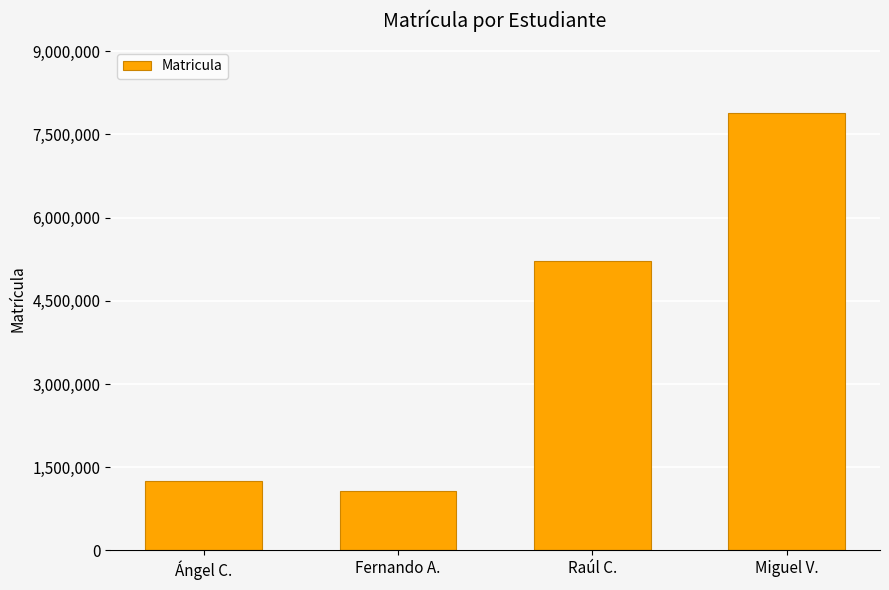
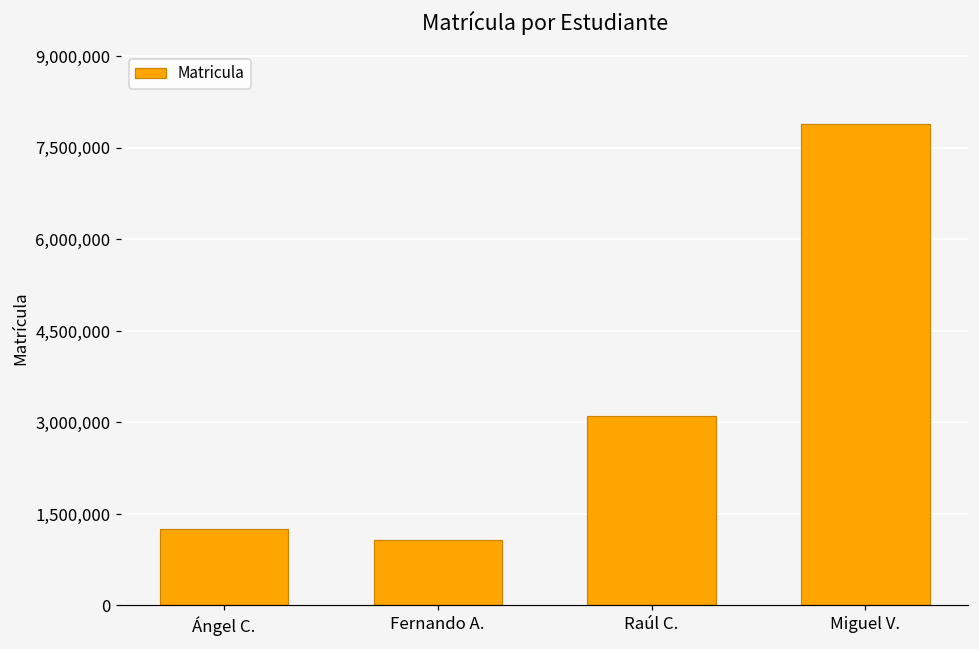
  {
    "Ángel C.": "1,300,000",
    "Fernando A.": "1,100,000",
-   "Raúl C.": "5,200,000",
+   "Raúl C.": "3,100,000",
    "Miguel V.": "7,900,000"
  }
